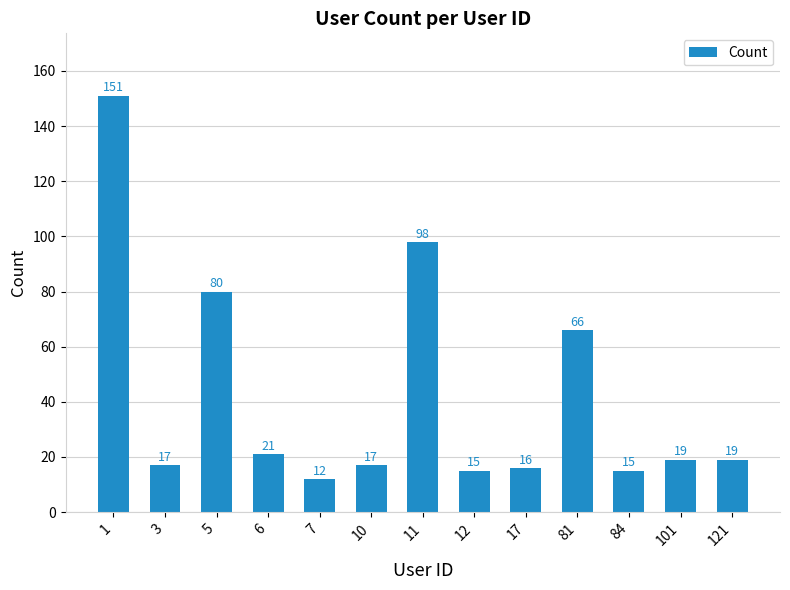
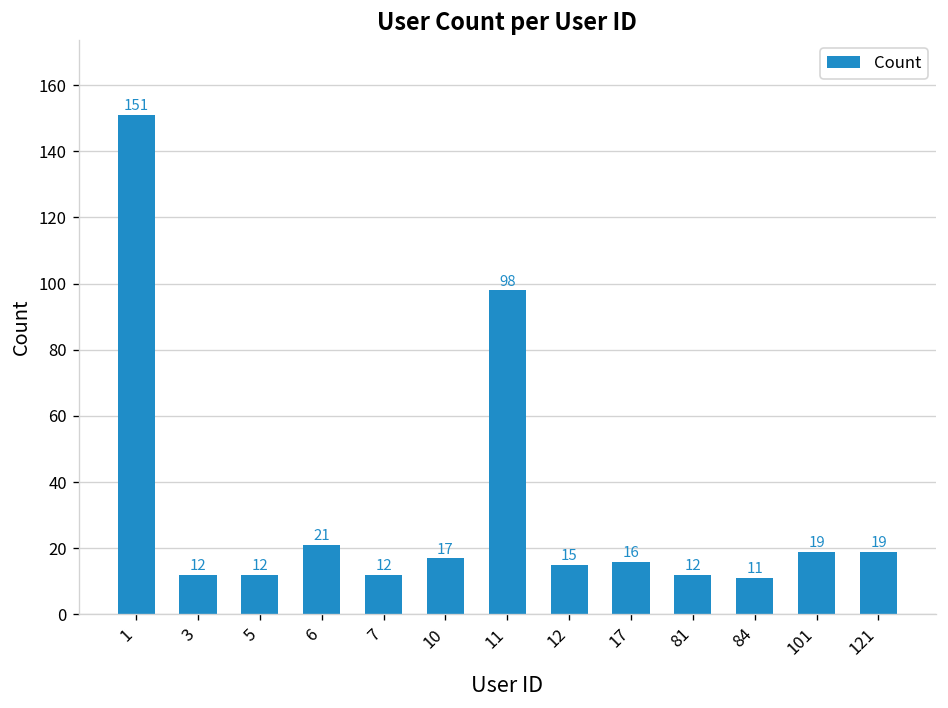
  {
    "1": 151,
-   "3": 17,
-   "5": 80,
+   "3": 12,
+   "5": 12,
    "6": 21,
    "7": 12,
    "10": 17,
    "11": 98,
    "12": 15,
    "17": 16,
-   "81": 66,
-   "84": 15,
+   "81": 12,
+   "84": 11,
    "101": 19,
    "121": 19
  }
